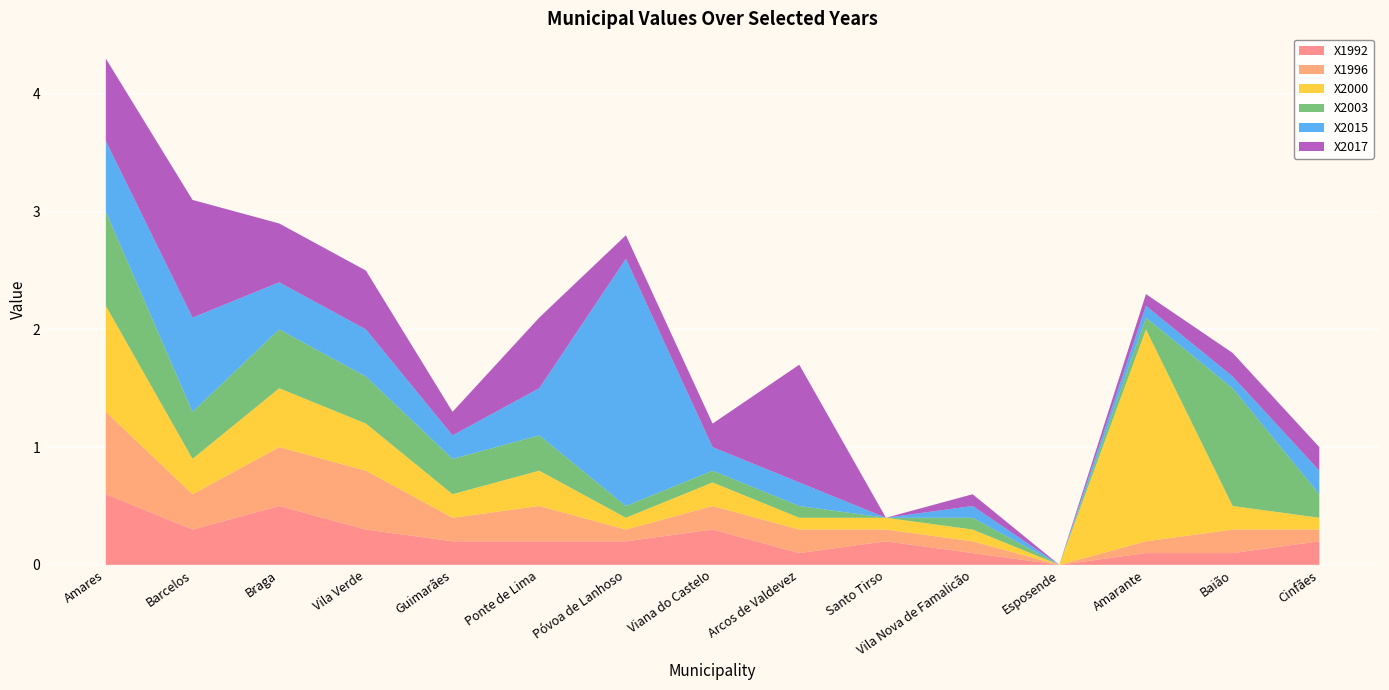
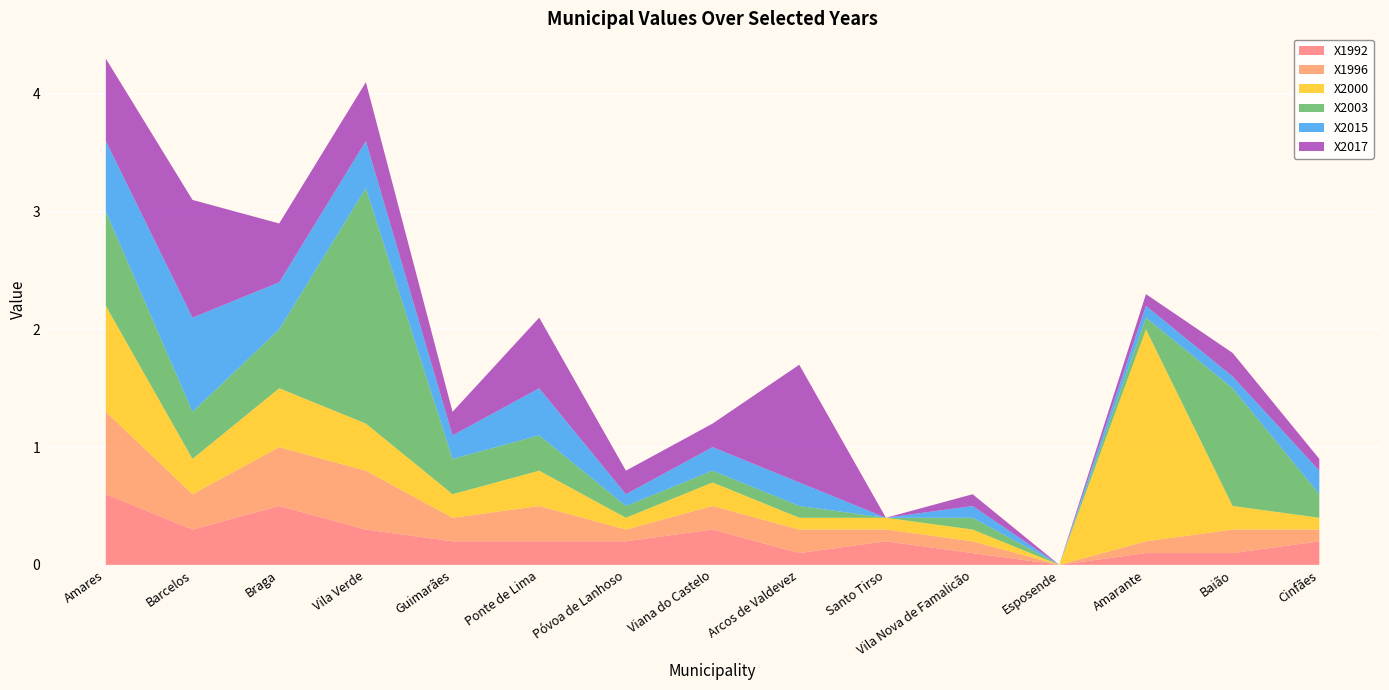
  {
    "X2000": {
      "Amares": 0.9,
      "Barcelos": 0.3,
      "Braga": 0.5,
      "Vila Verde": 0.4,
      "Guimarães": 0.2,
      "Ponte de Lima": 0.3,
      "Póvoa de Lanhoso": 0.1,
      "Viana do Castelo": 0.2,
      "Arcos de Valdevez": 0.1,
      "Vila Nova de Famalicão": 0.1,
      "Amarante": 1.8,
      "Baião": 0.2,
      "Cinfães": 0.1
    },
    "X2003": {
      "Amares": 0.8,
      "Barcelos": 0.4,
      "Braga": 0.5,
-     "Vila Verde": 0.4,
+     "Vila Verde": 2.0,
      "Guimarães": 0.3,
      "Ponte de Lima": 0.3,
      "Póvoa de Lanhoso": 0.1,
      "Viana do Castelo": 0.1,
      "Arcos de Valdevez": 0.1,
      "Vila Nova de Famalicão": 0.1,
      "Amarante": 0.1,
      "Baião": 1.0,
      "Cinfães": 0.2
    },
    "X2015": {
      "Amares": 0.6,
      "Barcelos": 0.8,
      "Braga": 0.4,
      "Vila Verde": 0.4,
      "Guimarães": 0.2,
      "Ponte de Lima": 0.4,
-     "Póvoa de Lanhoso": 2.1,
+     "Póvoa de Lanhoso": 0.1,
      "Viana do Castelo": 0.2,
      "Arcos de Valdevez": 0.2,
      "Vila Nova de Famalicão": 0.1,
      "Amarante": 0.1,
      "Baião": 0.1,
      "Cinfães": 0.2
    },
    "X2017": {
      "Amares": 0.7,
      "Barcelos": 1.0,
      "Braga": 0.5,
      "Vila Verde": 0.5,
      "Guimarães": 0.2,
      "Ponte de Lima": 0.6,
      "Póvoa de Lanhoso": 0.2,
      "Viana do Castelo": 0.2,
      "Arcos de Valdevez": 1.0,
      "Vila Nova de Famalicão": 0.1,
      "Amarante": 0.1,
      "Baião": 0.2,
-     "Cinfães": 0.2
+     "Cinfães": 0.1
    }
  }
